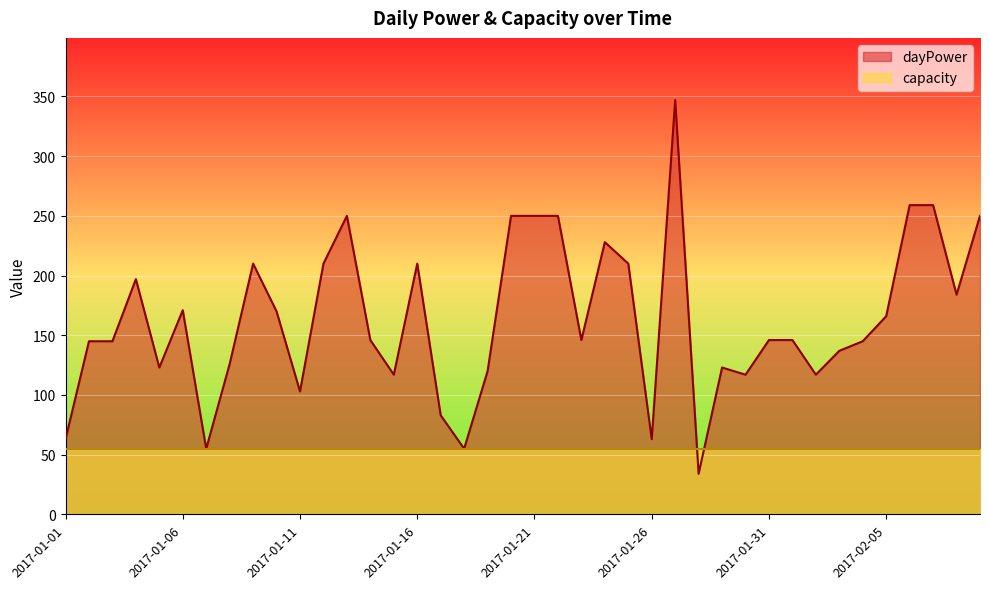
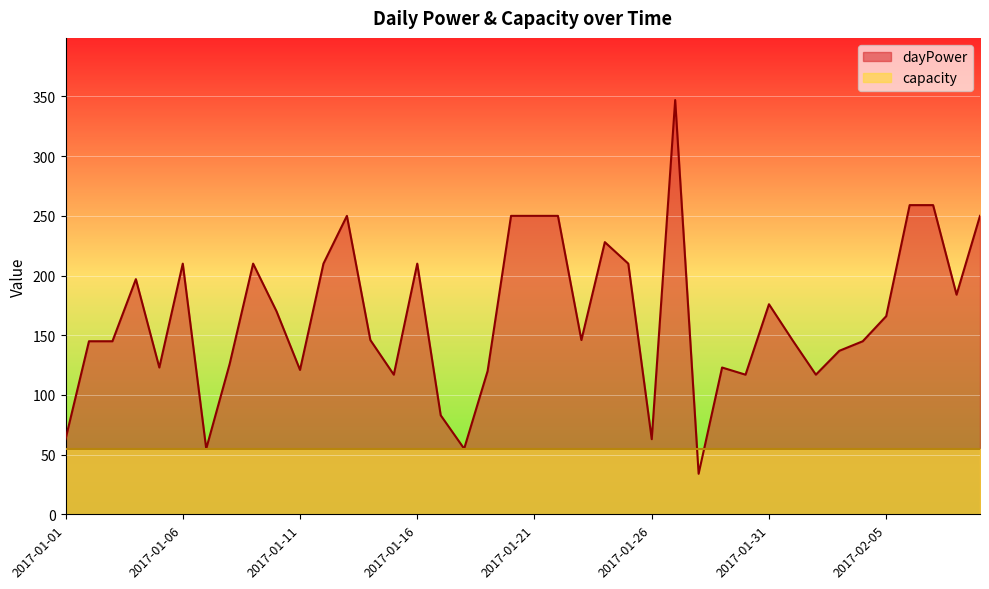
  {
    "dayPower": {
      "2017-01-01": 63,
-     "2017-01-06": 171,
-     "2017-01-11": 103,
+     "2017-01-06": 210,
+     "2017-01-11": 121,
      "2017-01-16": 210,
      "2017-01-21": 250,
      "2017-01-26": 63,
-     "2017-01-31": 146,
+     "2017-01-31": 176,
      "2017-02-05": 166
    },
    "capacity": {
      "2017-01-01": 55,
      "2017-01-06": 55,
      "2017-01-11": 55,
      "2017-01-16": 55,
      "2017-01-21": 55,
      "2017-01-26": 55,
      "2017-01-31": 55,
      "2017-02-05": 55
    }
  }
